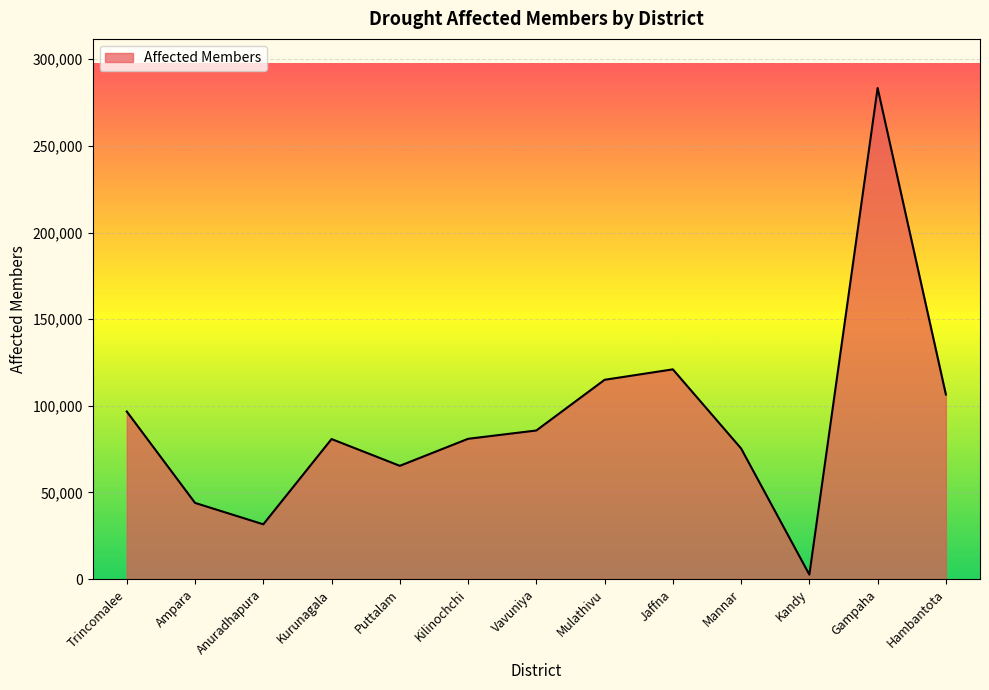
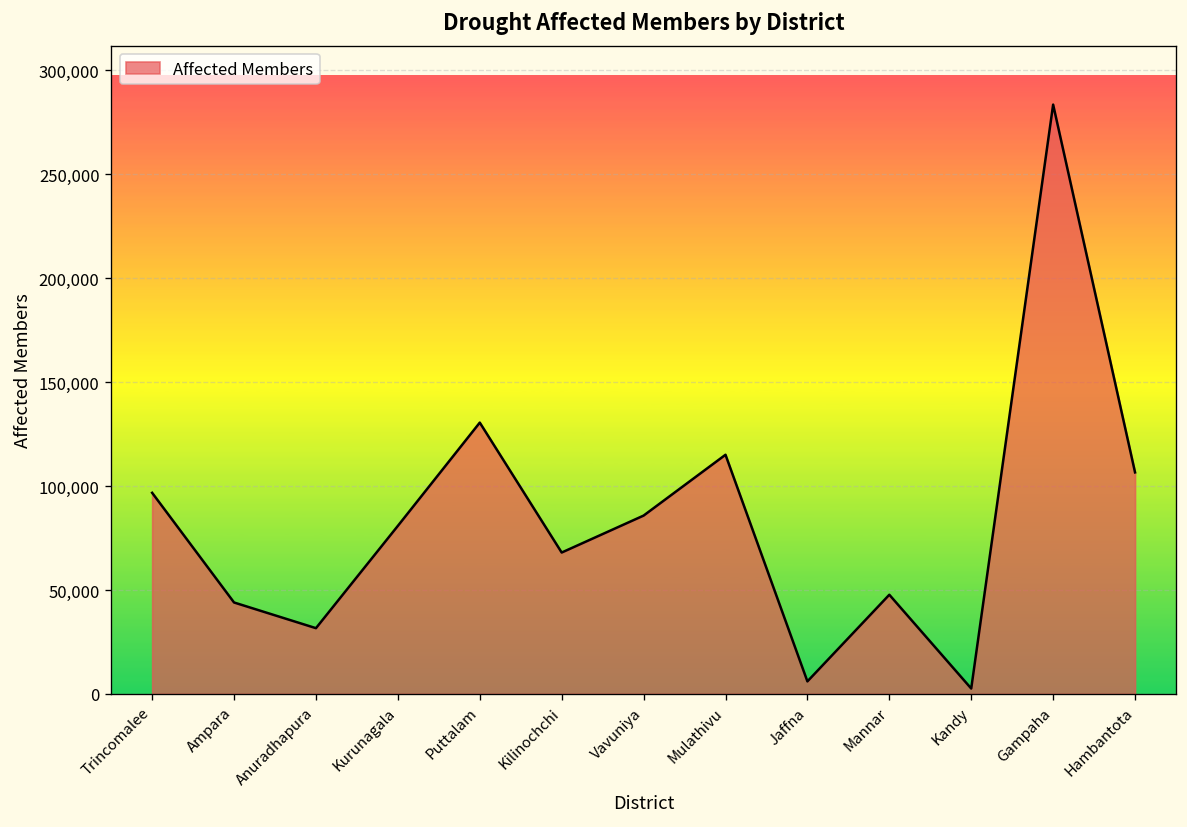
  {
    "Trincomalee": "97,000",
    "Ampara": "44,000",
    "Anuradhapura": "32,000",
    "Kurunagala": "81,000",
-   "Puttalam": "65,000",
-   "Kilinochchi": "81,000",
+   "Puttalam": "130,000",
+   "Kilinochchi": "68,000",
    "Vavuniya": "86,000",
    "Mulathivu": "115,000",
-   "Jaffna": "121,000",
-   "Mannar": "75,000",
+   "Jaffna": "6,000",
+   "Mannar": "48,000",
    "Kandy": "3,000",
    "Gampaha": "283,000",
    "Hambantota": "107,000"
  }
